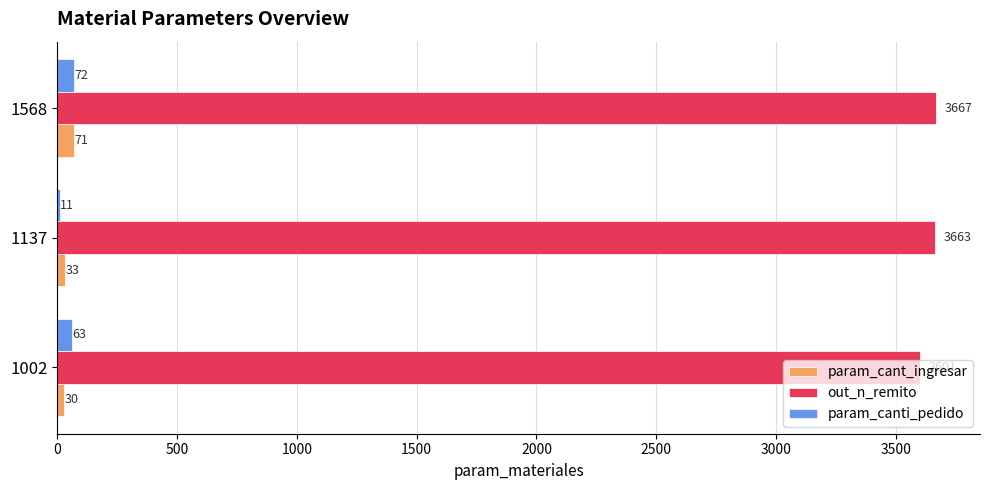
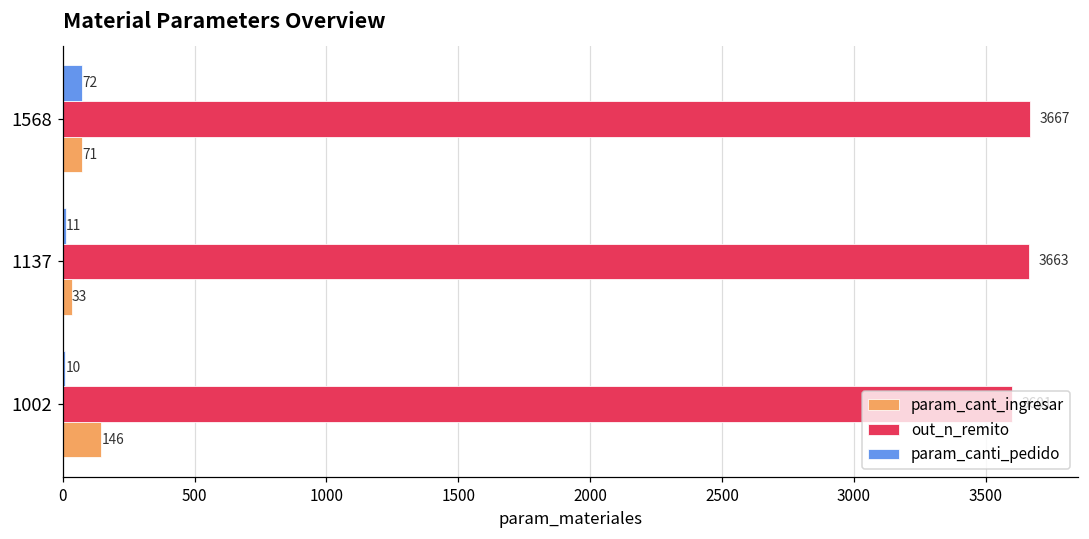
  {
    "param_cant_ingresar": {
      "1568": 71,
      "1137": 33,
-     "1002": 30
+     "1002": 146
    },
    "out_n_remito": {
      "1568": 3667,
      "1137": 3663
    },
    "param_canti_pedido": {
      "1568": 72,
      "1137": 11,
-     "1002": 63
+     "1002": 10
    }
  }
